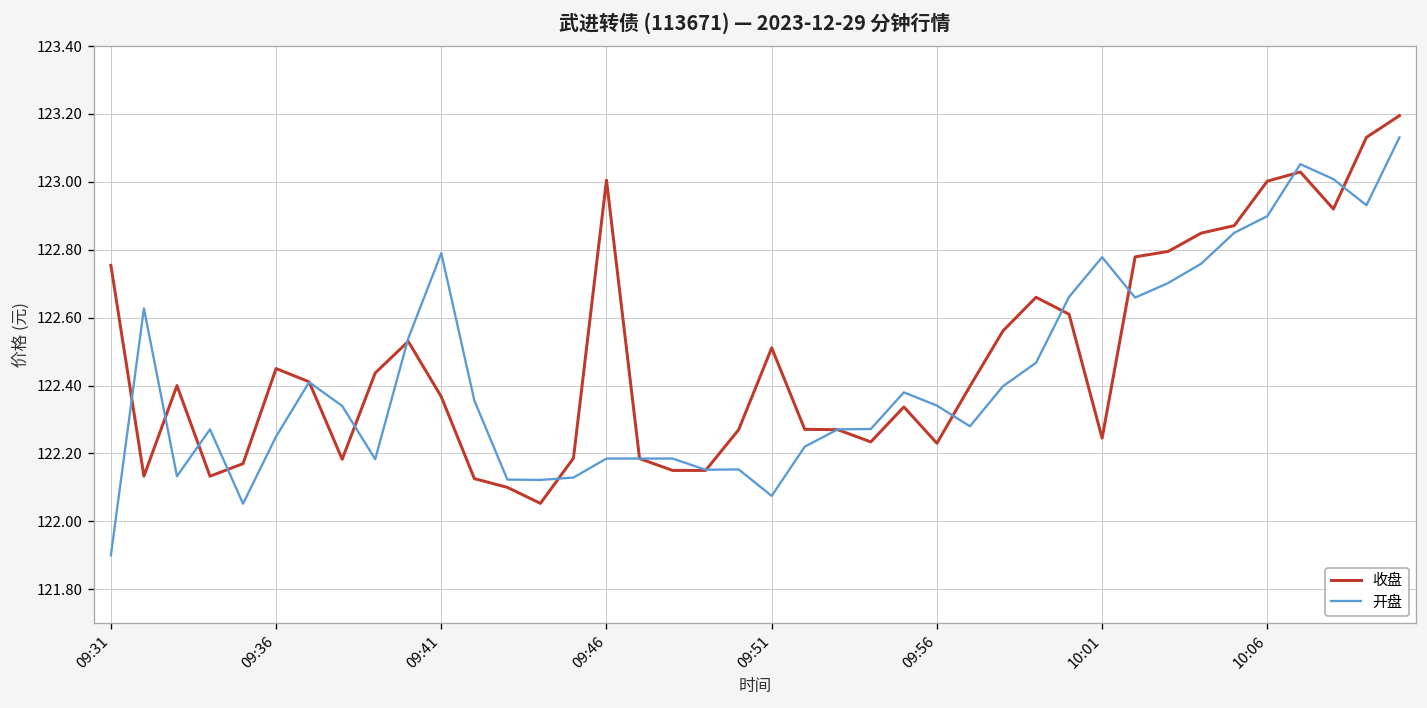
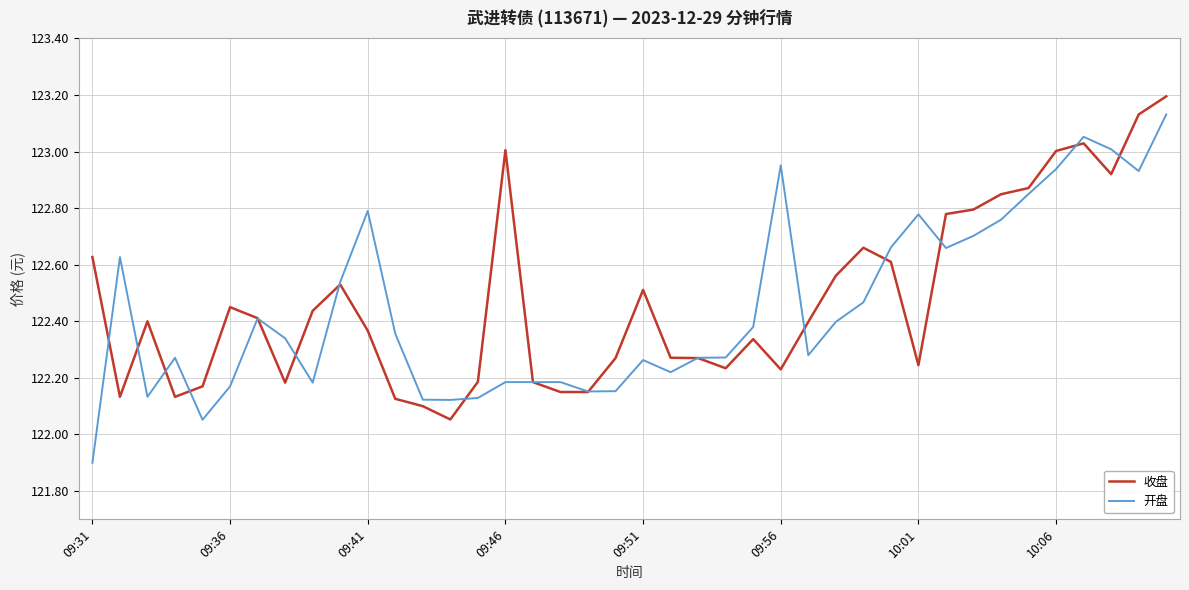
  {
    "收盘": {
-     "09:31": 122.75,
+     "09:31": 122.63,
      "09:36": 122.45,
      "09:41": 122.37,
      "09:46": 123.01,
      "09:51": 122.51,
      "09:56": 122.23,
      "10:01": 122.25,
      "10:06": 123.00
    },
    "开盘": {
      "09:31": 121.90,
-     "09:36": 122.25,
+     "09:36": 122.17,
      "09:41": 122.79,
      "09:46": 122.19,
-     "09:51": 122.08,
-     "09:56": 122.34,
+     "09:51": 122.26,
+     "09:56": 122.95,
      "10:01": 122.78,
-     "10:06": 122.90
+     "10:06": 122.94
    }
  }
